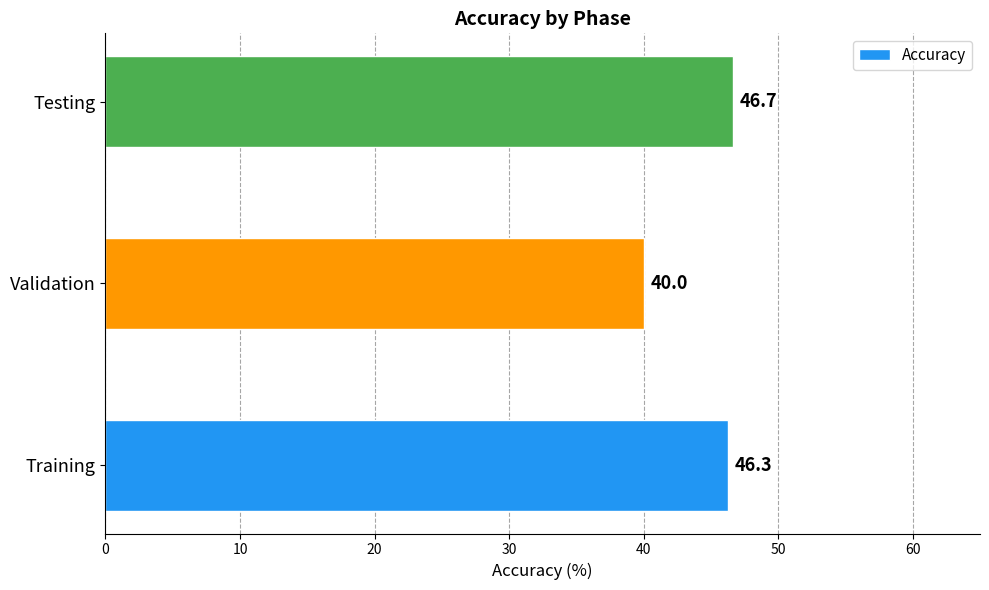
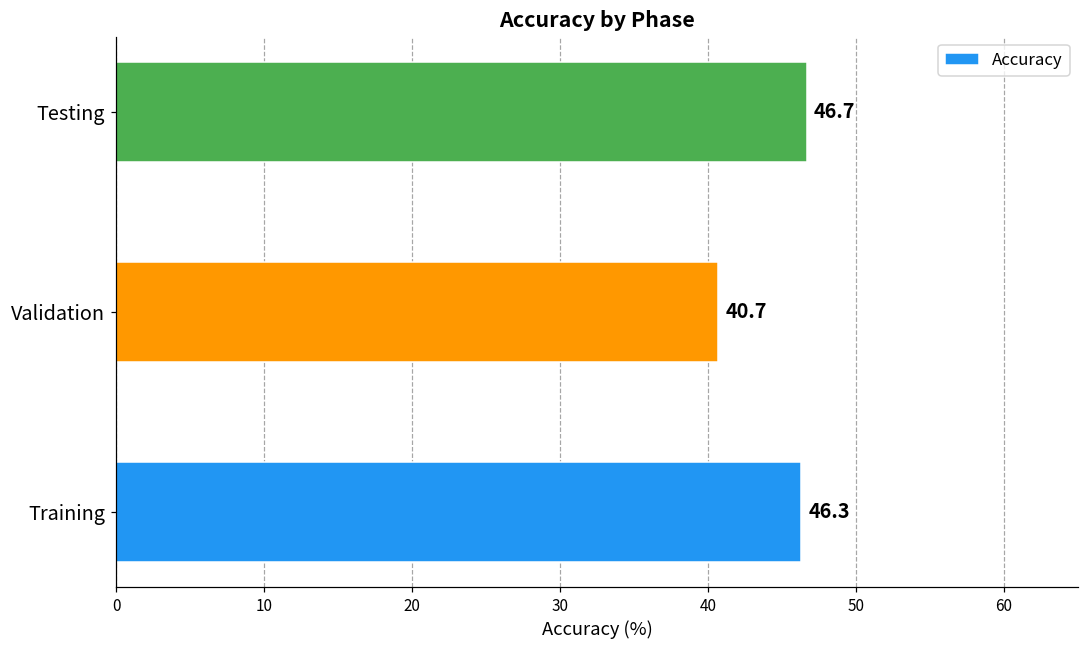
  {
    "Testing": 46.7,
-   "Validation": 40.0,
+   "Validation": 40.7,
    "Training": 46.3
  }
